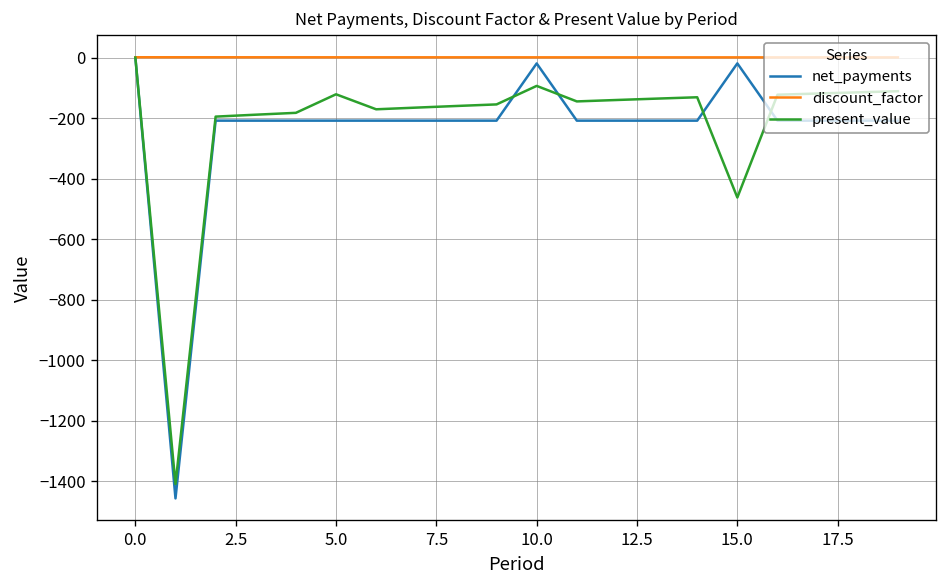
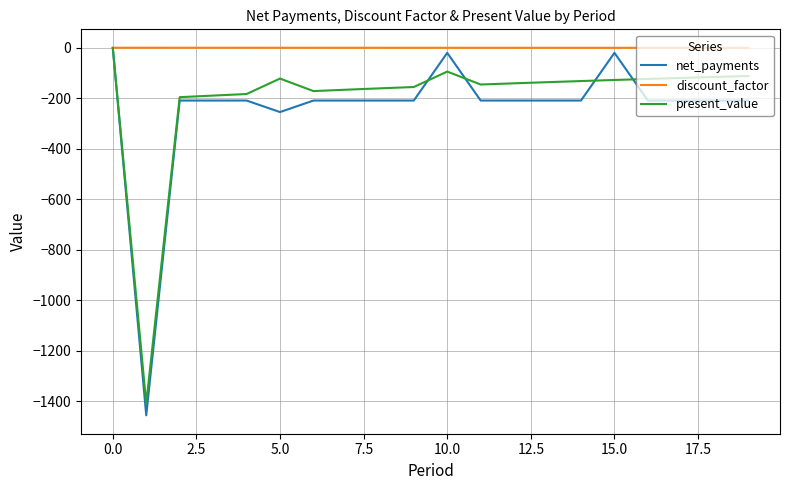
  {
    "net_payments": {
-     "5.0": -210,
+     "5.0": -250,
      "10.0": -20,
      "15.0": -20
    },
    "discount_factor": {
      "5.0": 0,
      "10.0": 0,
      "15.0": 0
    },
    "present_value": {
      "5.0": -120,
      "10.0": -90,
-     "15.0": -460
+     "15.0": -130
    }
  }
